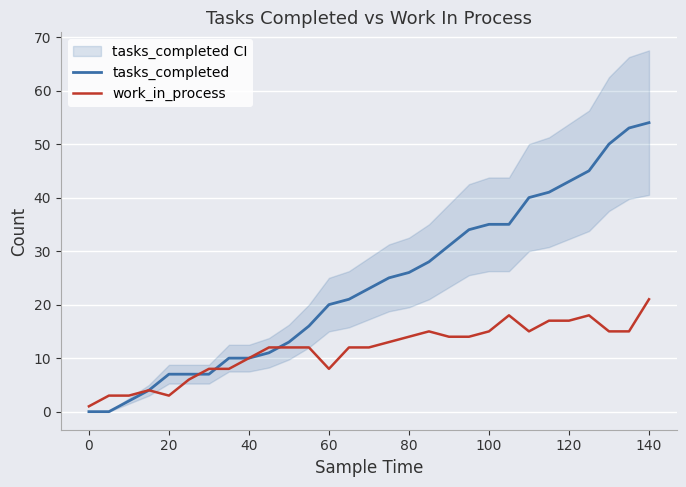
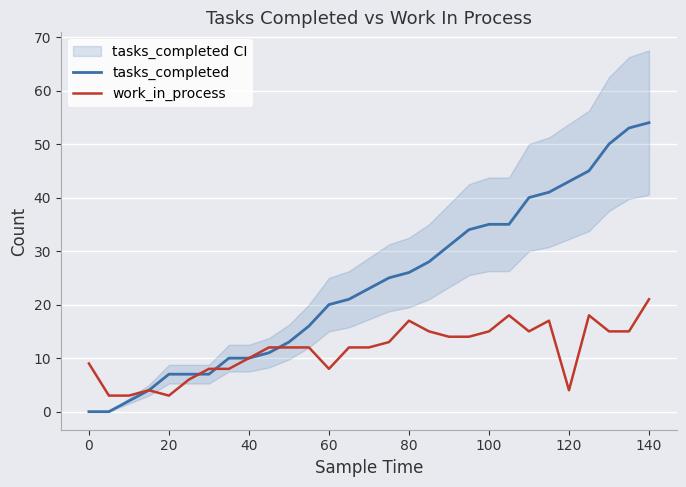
  {
    "work_in_process": {
-     "0": 1,
+     "0": 9,
      "20": 3,
      "60": 8,
-     "80": 14,
+     "80": 17,
      "100": 15,
-     "120": 17,
+     "120": 4,
      "140": 21
    }
  }
